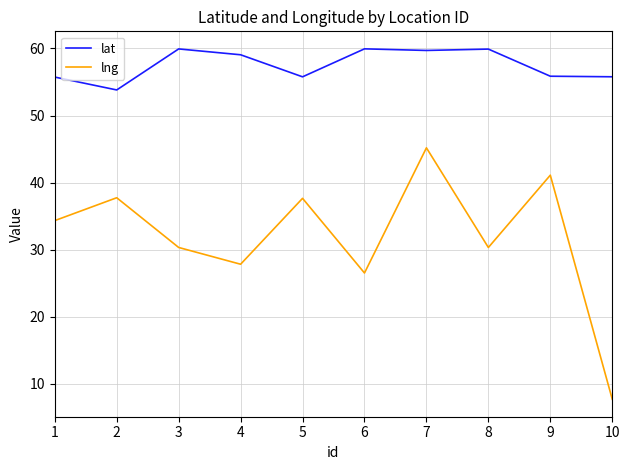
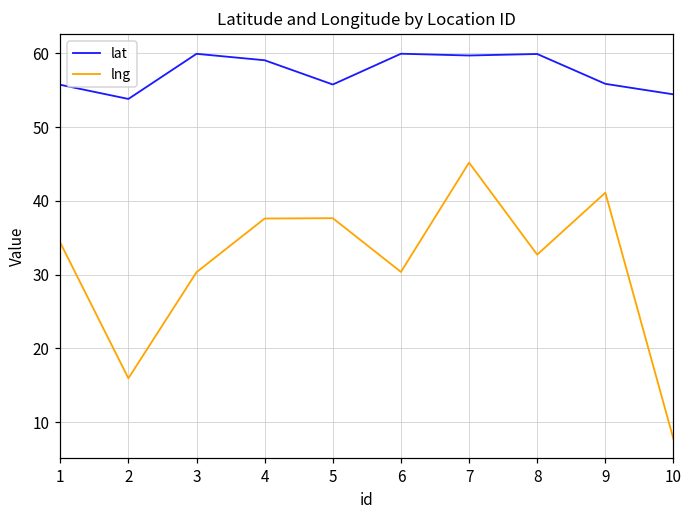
  {
    "lat": {
      "1": 56,
      "2": 54,
      "3": 60,
      "4": 59,
      "5": 56,
      "6": 60,
      "7": 60,
      "8": 60,
      "9": 56,
-     "10": 56
+     "10": 54
    },
    "lng": {
      "1": 34,
-     "2": 38,
+     "2": 16,
      "3": 30,
-     "4": 28,
+     "4": 38,
      "5": 38,
-     "6": 27,
+     "6": 30,
      "7": 45,
-     "8": 30,
+     "8": 33,
      "9": 41,
      "10": 8
    }
  }
